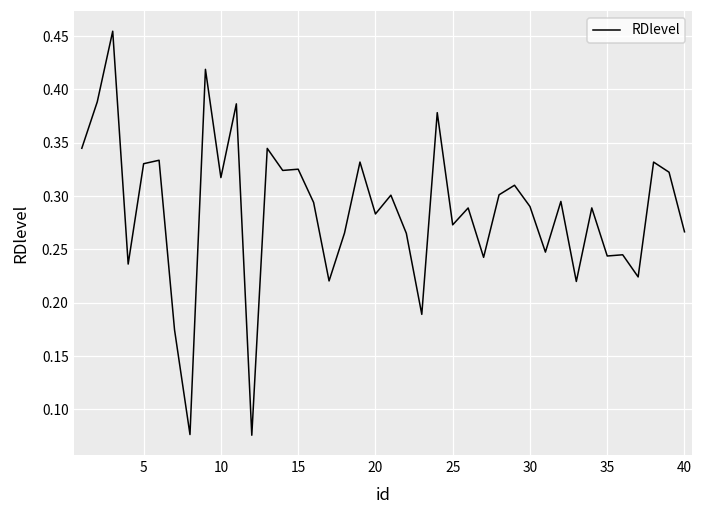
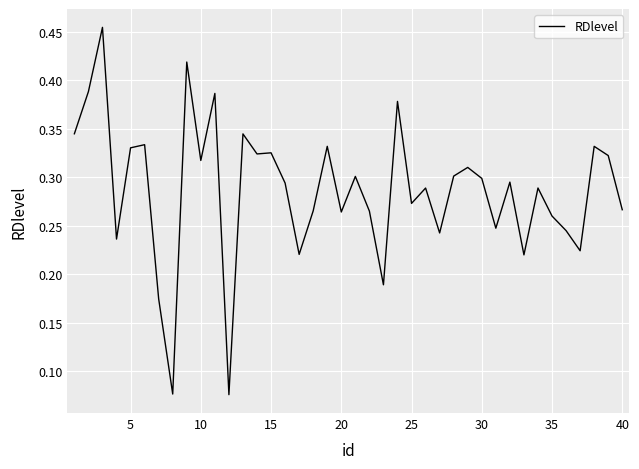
  {
    "5": 0.33,
    "10": 0.32,
    "15": 0.33,
-   "20": 0.28,
+   "20": 0.26,
    "25": 0.27,
-   "30": 0.29,
-   "35": 0.24,
+   "30": 0.30,
+   "35": 0.26,
    "40": 0.27
  }
